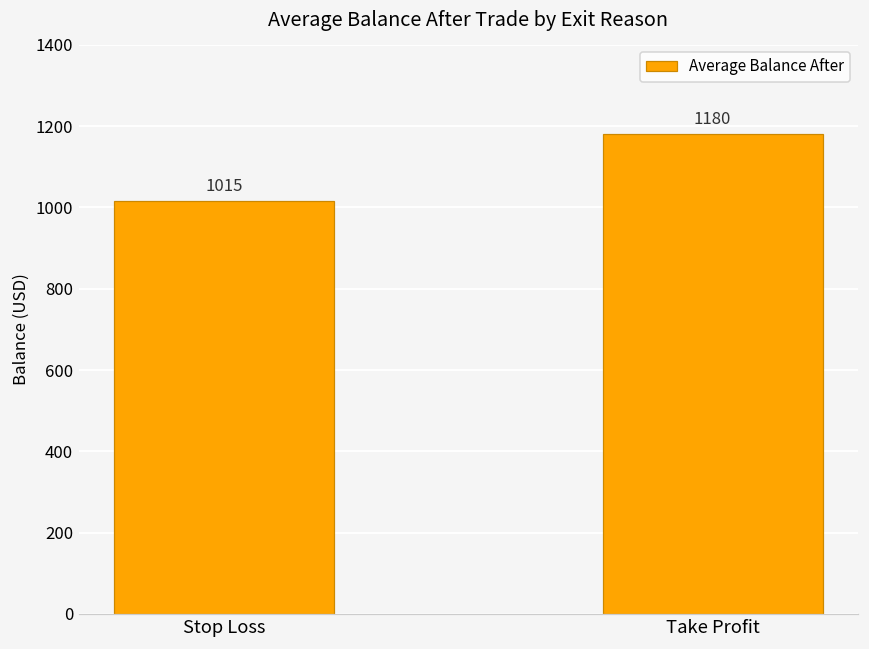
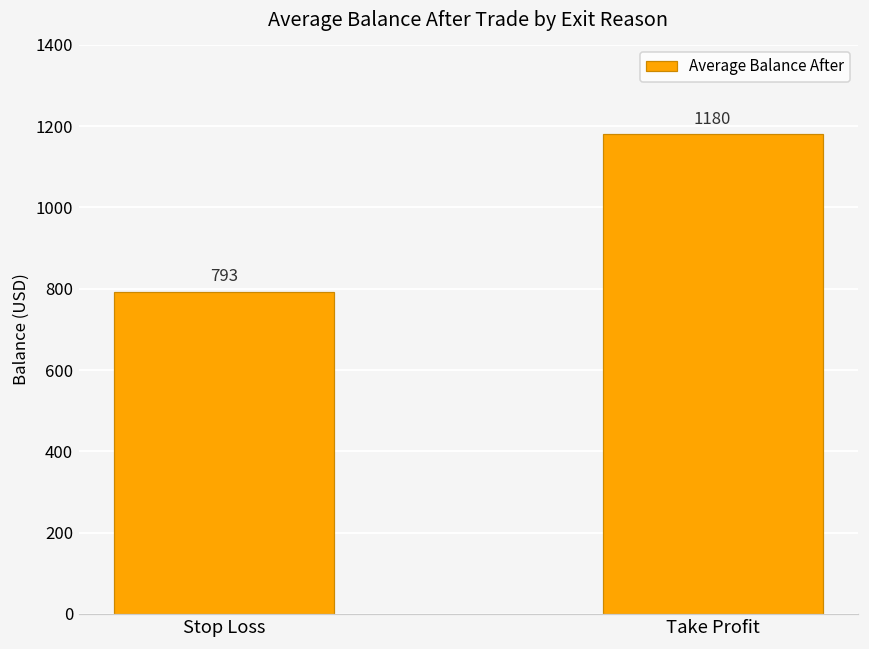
  {
-   "Stop Loss": 1015,
+   "Stop Loss": 793,
    "Take Profit": 1180
  }
